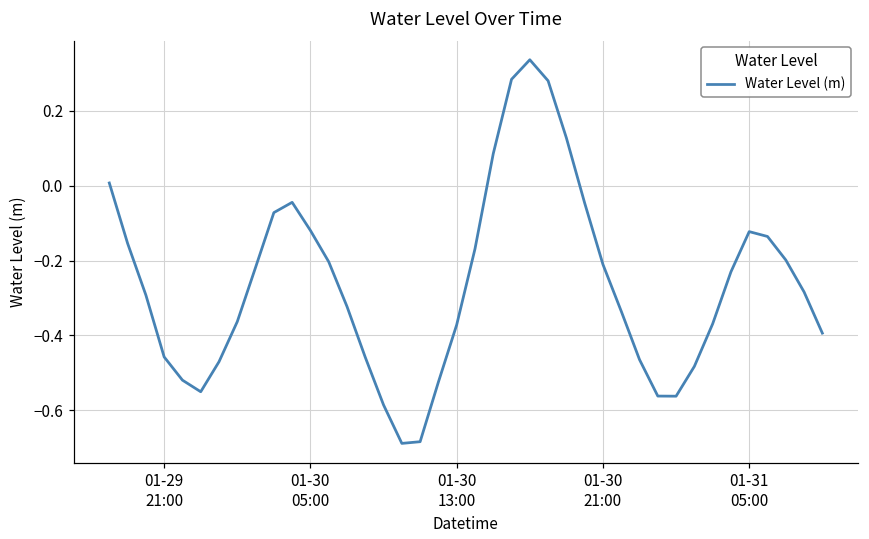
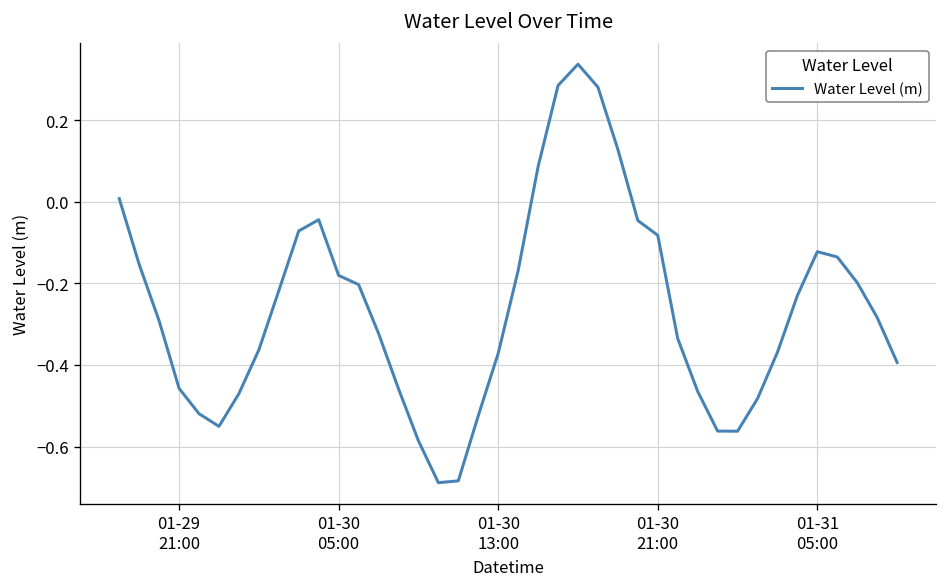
  {
    "01-29 21:00": -0.46,
-   "01-30 05:00": -0.12,
+   "01-30 05:00": -0.18,
    "01-30 13:00": -0.37,
-   "01-30 21:00": -0.21,
+   "01-30 21:00": -0.08,
    "01-31 05:00": -0.12
  }
